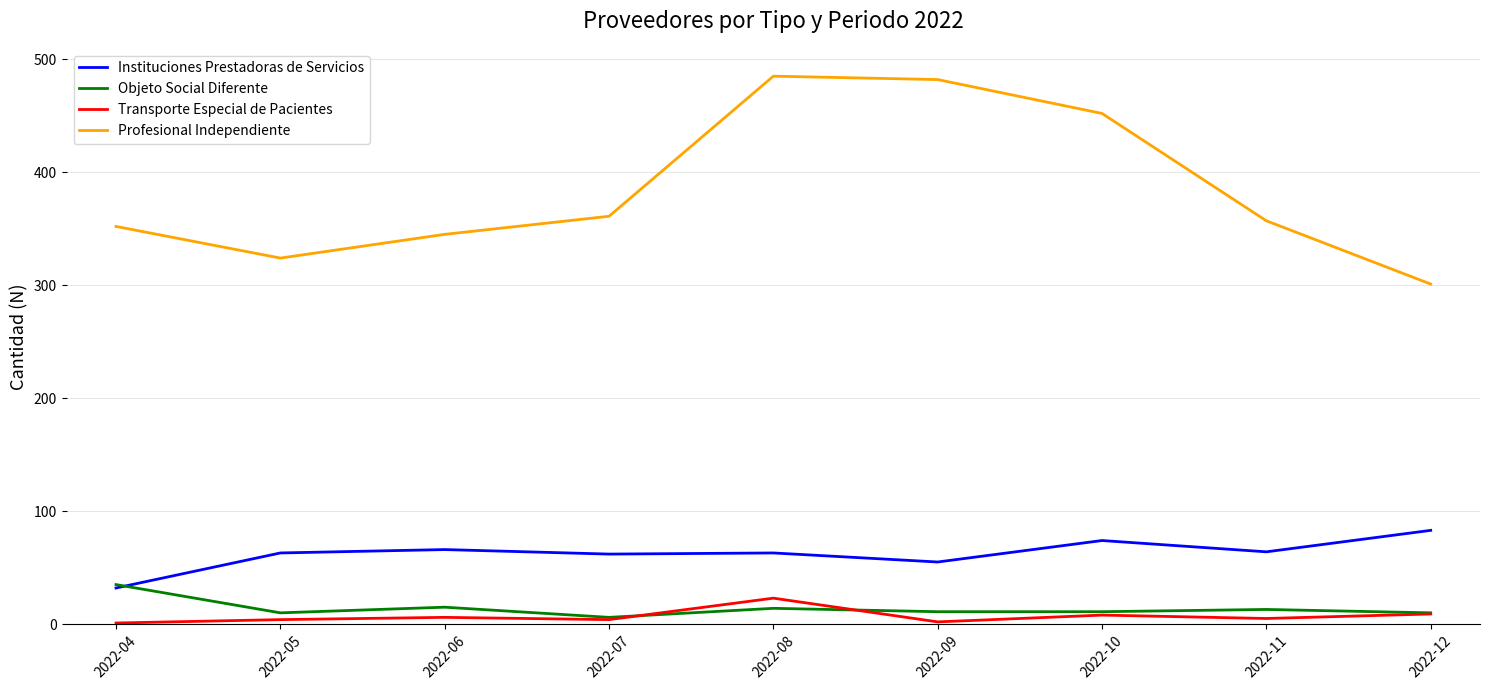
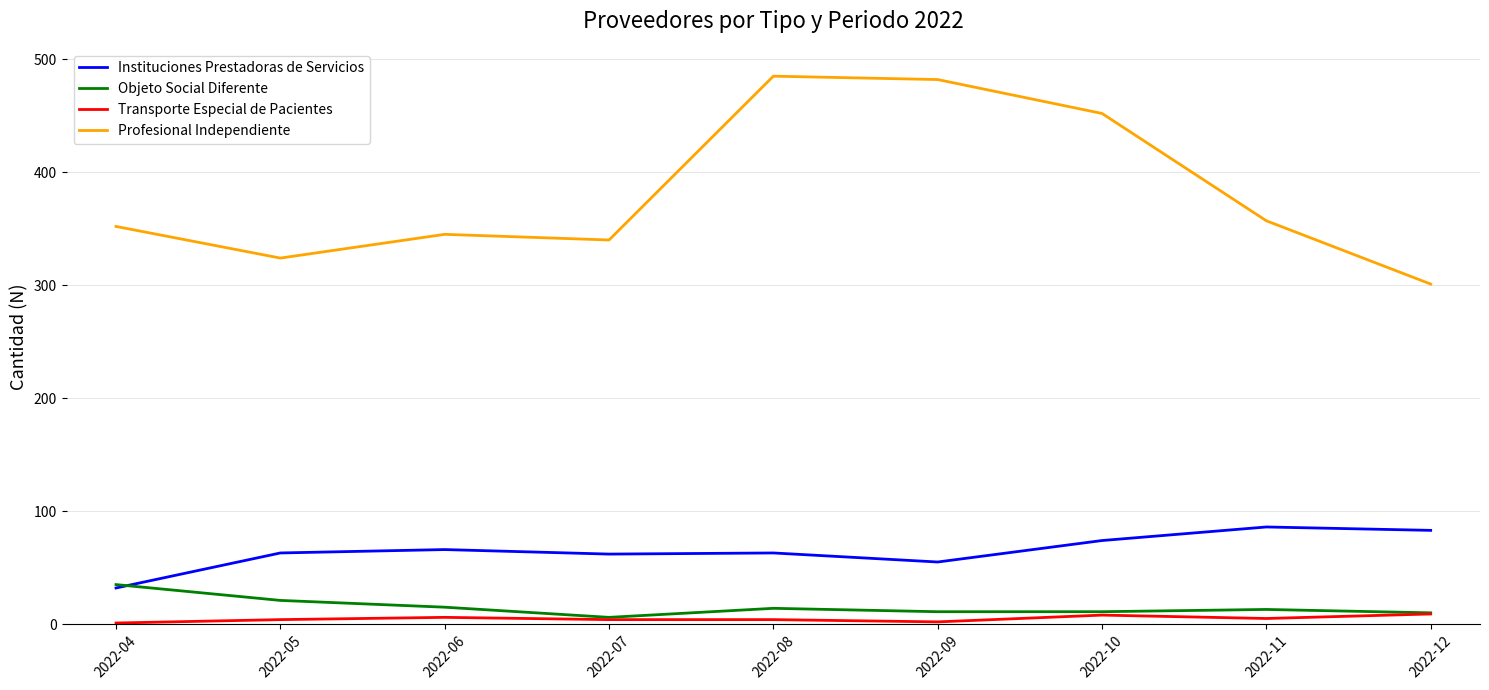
  {
    "Instituciones Prestadoras de Servicios": {
      "2022-04": 32,
      "2022-05": 63,
      "2022-06": 66,
      "2022-07": 62,
      "2022-08": 63,
      "2022-09": 55,
      "2022-10": 74,
-     "2022-11": 64,
+     "2022-11": 86,
      "2022-12": 83
    },
    "Objeto Social Diferente": {
      "2022-04": 35,
-     "2022-05": 10,
+     "2022-05": 21,
      "2022-06": 15,
      "2022-08": 14,
      "2022-09": 11,
      "2022-10": 11,
      "2022-11": 13
    },
    "Transporte Especial de Pacientes": {
      "2022-04": 1,
      "2022-05": 4,
      "2022-06": 6,
-     "2022-08": 23,
+     "2022-08": 4,
      "2022-09": 2,
      "2022-10": 8,
      "2022-11": 5
    },
    "Profesional Independiente": {
      "2022-04": 352,
      "2022-05": 324,
      "2022-06": 345,
-     "2022-07": 361,
+     "2022-07": 340,
      "2022-08": 485,
      "2022-09": 482,
      "2022-10": 452,
      "2022-11": 357,
      "2022-12": 301
    }
  }
